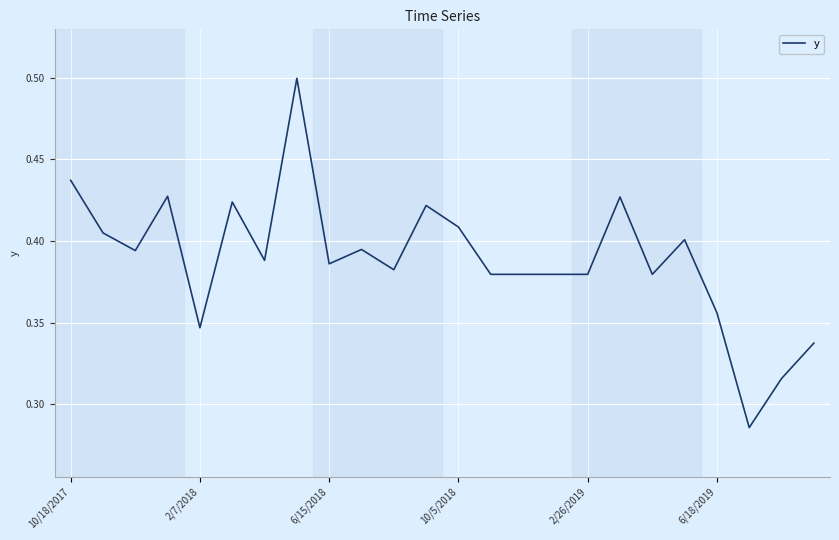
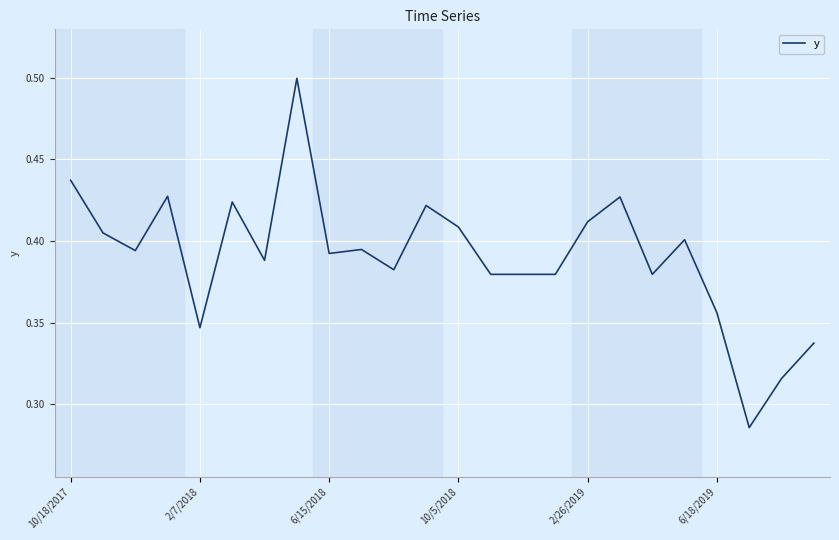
  {
    "10/18/2017": 0.437,
    "2/7/2018": 0.347,
-   "6/15/2018": 0.386,
+   "6/15/2018": 0.392,
    "10/5/2018": 0.409,
-   "2/26/2019": 0.380,
+   "2/26/2019": 0.412,
    "6/18/2019": 0.356
  }
